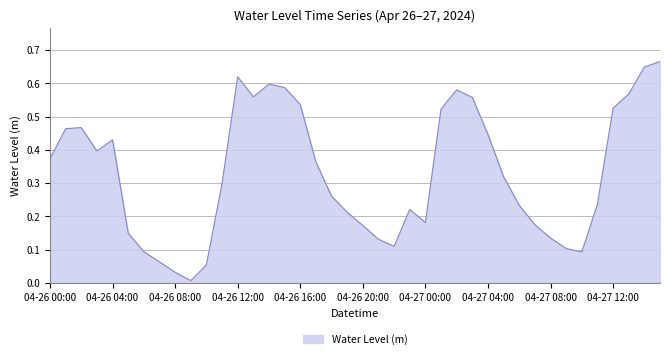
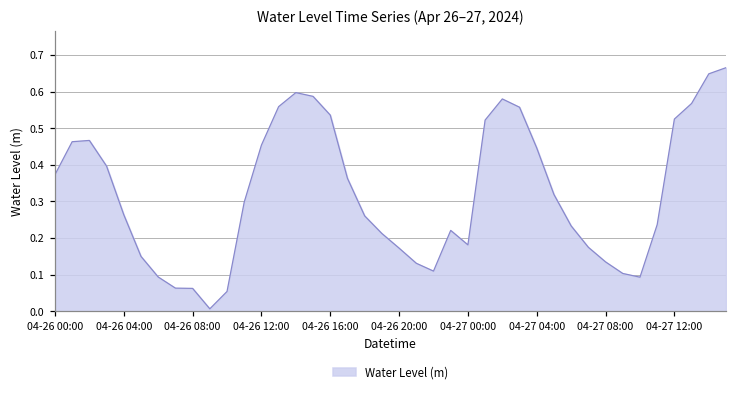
  {
    "04-26 00:00": 0.37,
-   "04-26 04:00": 0.43,
-   "04-26 08:00": 0.03,
-   "04-26 12:00": 0.62,
+   "04-26 04:00": 0.26,
+   "04-26 08:00": 0.06,
+   "04-26 12:00": 0.45,
    "04-26 16:00": 0.54,
    "04-26 20:00": 0.17,
    "04-27 00:00": 0.18,
    "04-27 04:00": 0.45,
    "04-27 08:00": 0.13,
    "04-27 12:00": 0.53
  }
